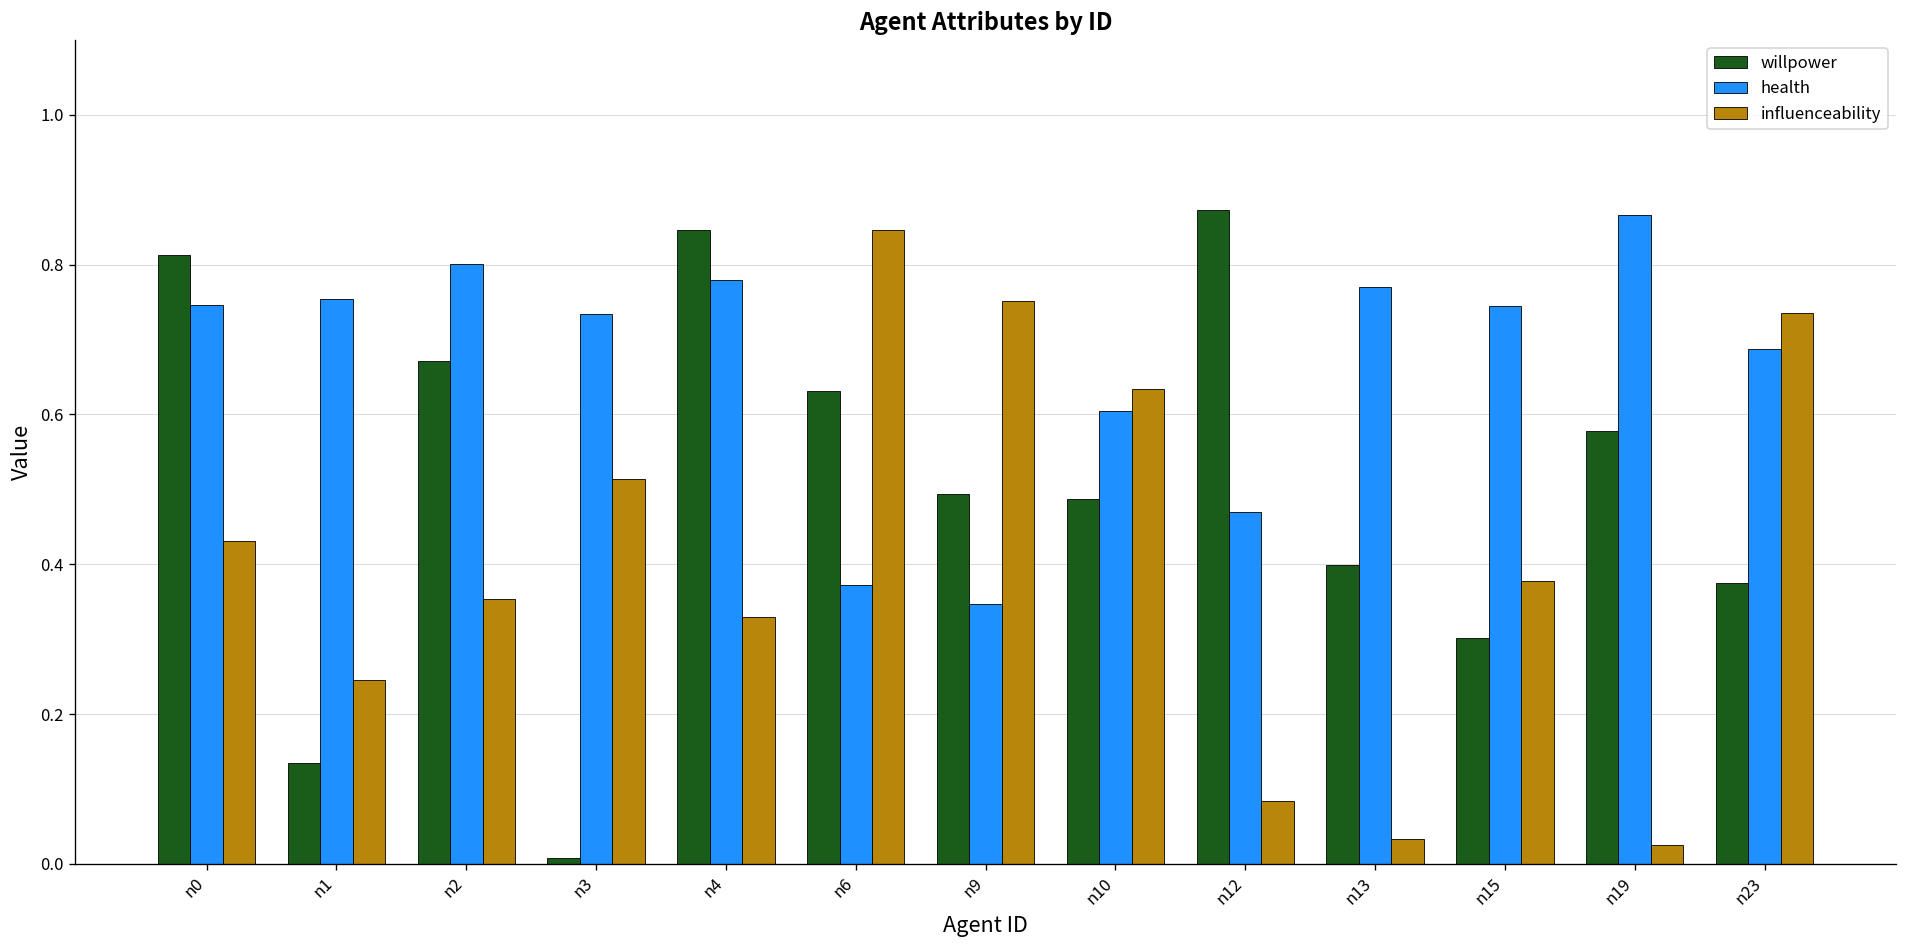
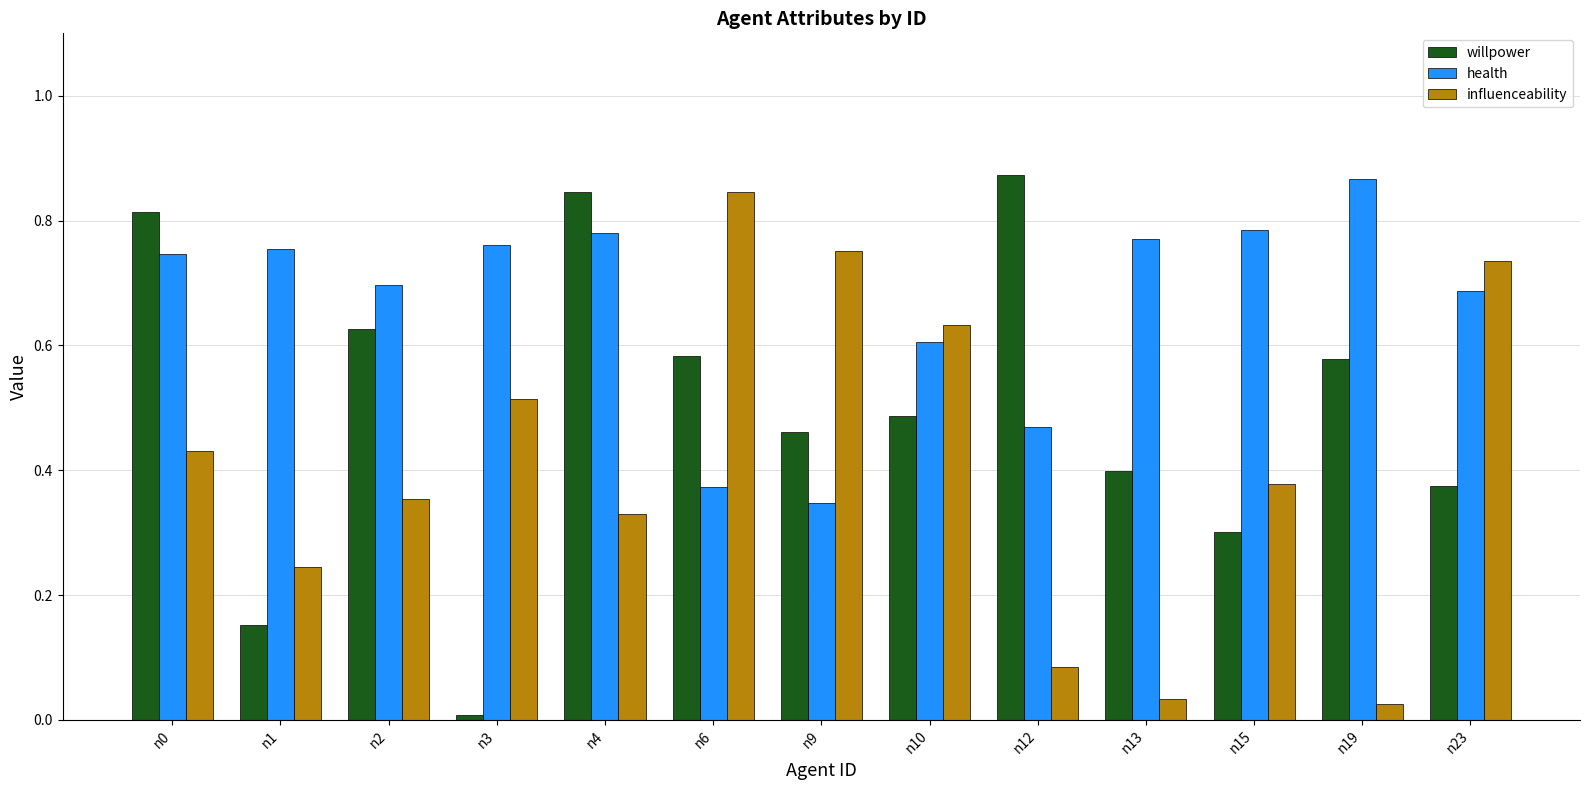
  {
    "willpower": {
      "n0": 0.81,
-     "n1": 0.13,
-     "n2": 0.67,
+     "n1": 0.15,
+     "n2": 0.63,
      "n3": 0.01,
      "n4": 0.85,
-     "n6": 0.63,
-     "n9": 0.49,
+     "n6": 0.58,
+     "n9": 0.46,
      "n10": 0.49,
      "n12": 0.87,
      "n13": 0.40,
      "n15": 0.30,
      "n19": 0.58,
      "n23": 0.38
    },
    "health": {
      "n0": 0.75,
      "n1": 0.75,
-     "n2": 0.80,
-     "n3": 0.73,
+     "n2": 0.70,
+     "n3": 0.76,
      "n4": 0.78,
      "n6": 0.37,
      "n9": 0.35,
      "n10": 0.61,
      "n12": 0.47,
      "n13": 0.77,
-     "n15": 0.75,
+     "n15": 0.79,
      "n19": 0.87,
      "n23": 0.69
    },
    "influenceability": {
      "n0": 0.43,
      "n1": 0.24,
      "n2": 0.35,
      "n3": 0.51,
      "n4": 0.33,
      "n6": 0.85,
      "n9": 0.75,
      "n10": 0.63,
      "n12": 0.08,
      "n13": 0.03,
      "n15": 0.38,
      "n19": 0.03,
      "n23": 0.74
    }
  }
